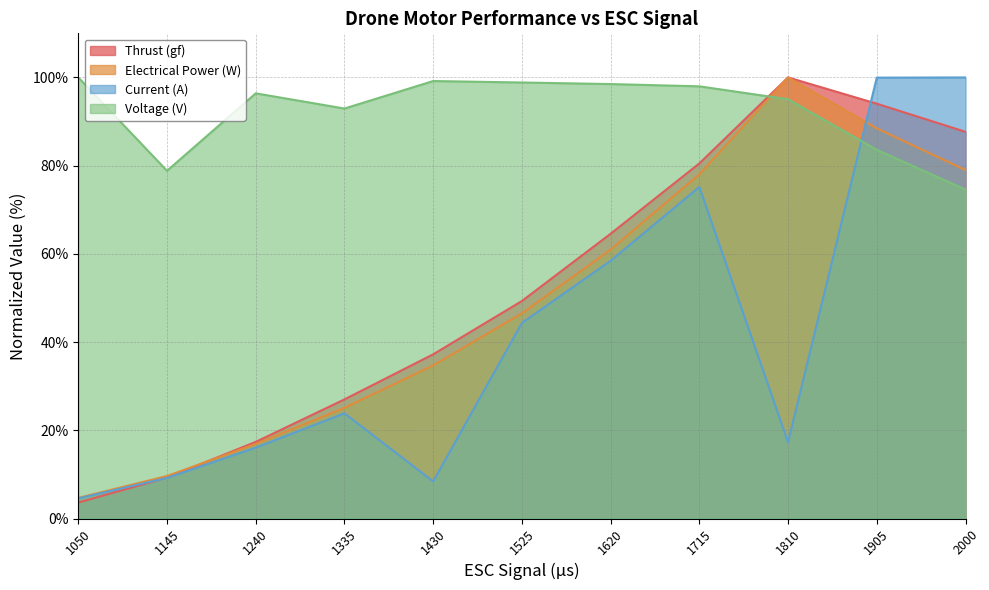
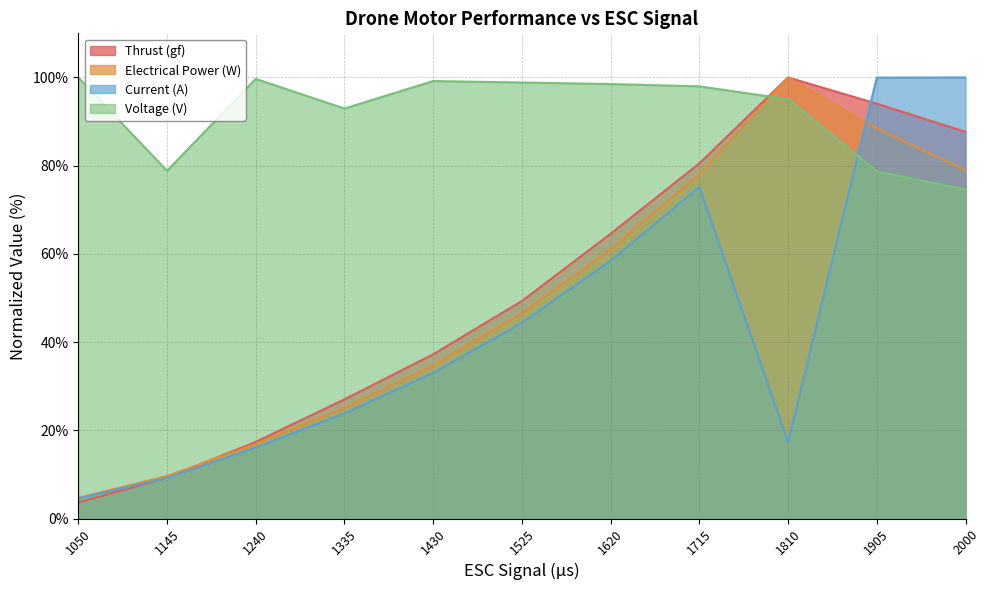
  {
    "Current (A)": {
      "1240": "16%",
      "1335": "24%",
-     "1430": "8%",
+     "1430": "33%",
      "1525": "44%",
      "1620": "58%",
      "1715": "75%",
      "1810": "17%",
      "1905": "100%",
      "2000": "100%"
    },
    "Voltage (V)": {
      "1050": "100%",
      "1145": "79%",
-     "1240": "96%",
+     "1240": "100%",
      "1335": "93%",
      "1430": "99%",
      "1525": "99%",
      "1620": "98%",
      "1715": "98%",
      "1810": "95%",
-     "1905": "84%",
+     "1905": "79%",
      "2000": "75%"
    }
  }
